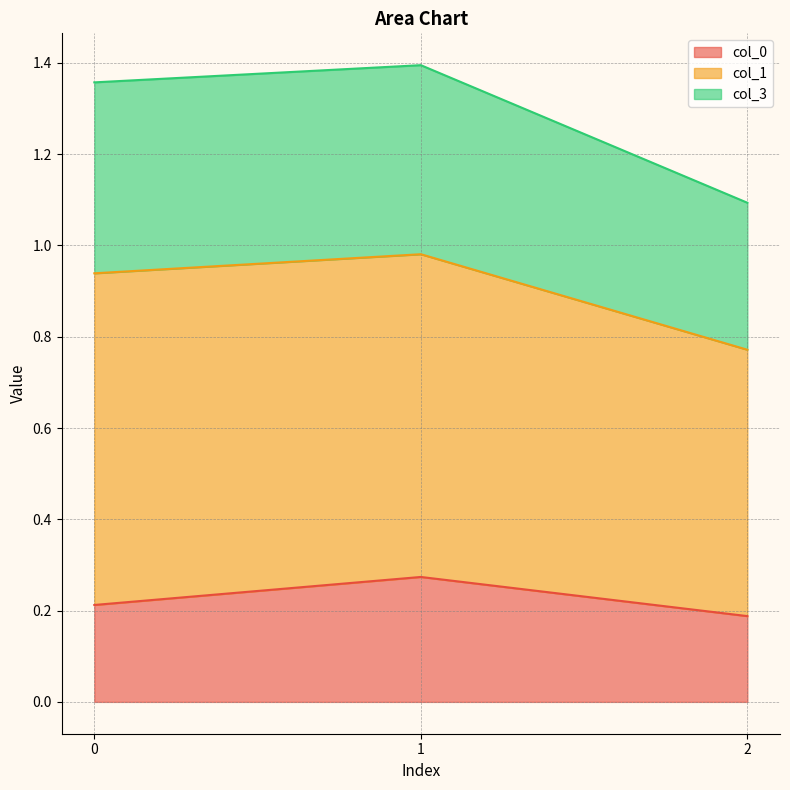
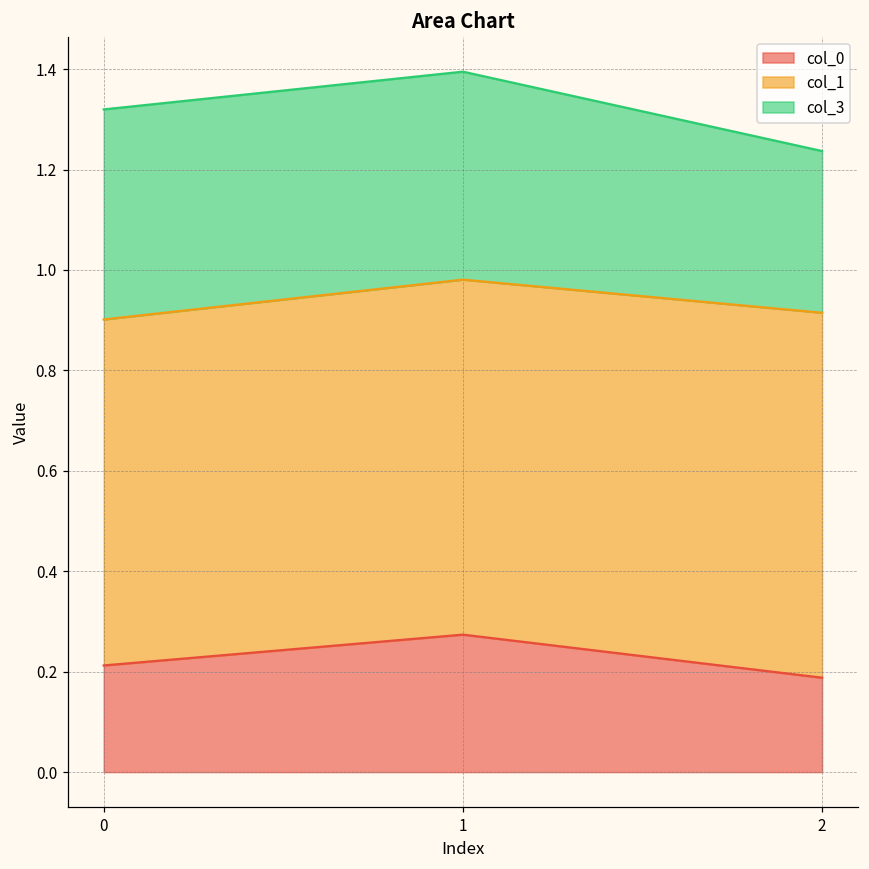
  {
    "col_0": {
      "0": 0.21,
      "1": 0.27,
      "2": 0.19
    },
    "col_1": {
-     "0": 0.73,
+     "0": 0.69,
      "1": 0.71,
-     "2": 0.58
+     "2": 0.73
    },
    "col_3": {
      "0": 0.42,
      "1": 0.41,
      "2": 0.32
    }
  }
